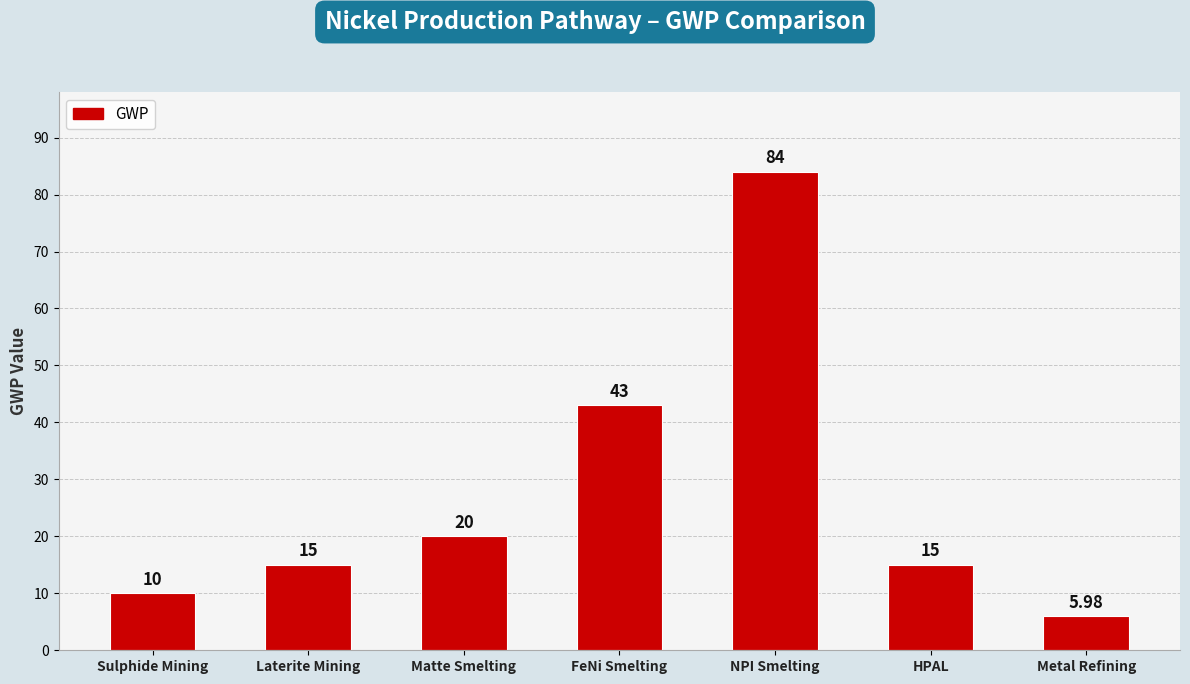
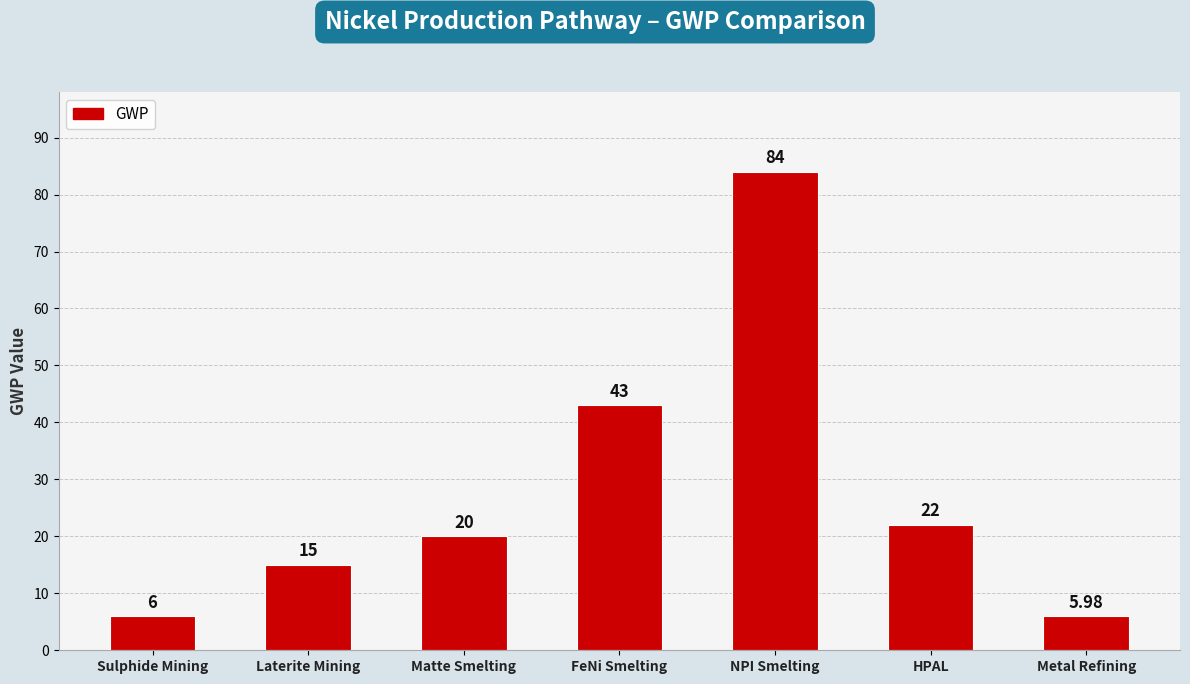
  {
-   "Sulphide Mining": 10,
+   "Sulphide Mining": 6,
    "Laterite Mining": 15,
    "Matte Smelting": 20,
    "FeNi Smelting": 43,
    "NPI Smelting": 84,
-   "HPAL": 15,
+   "HPAL": 22,
    "Metal Refining": 5.98
  }
